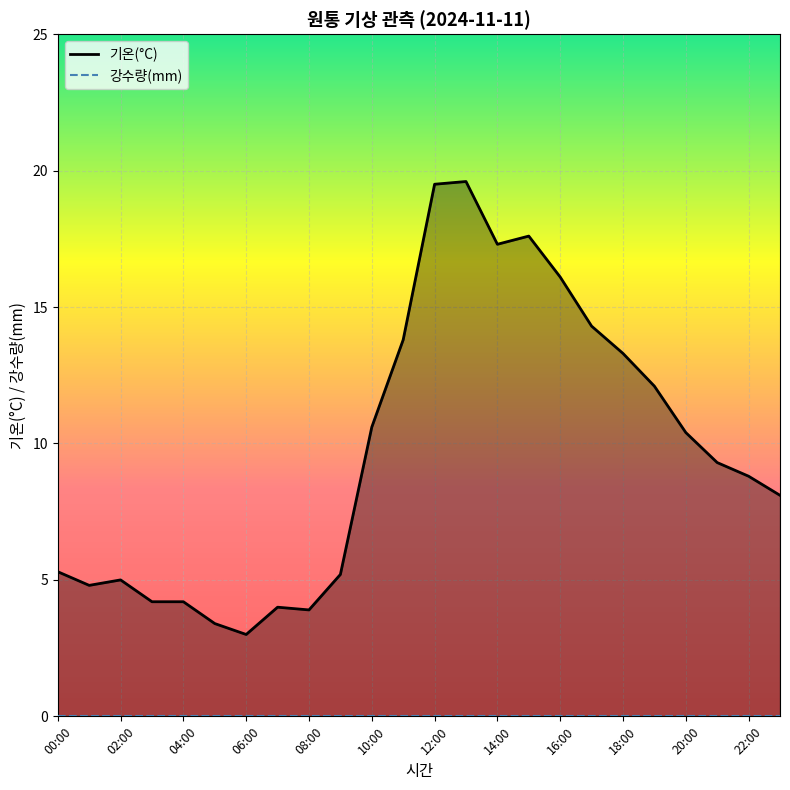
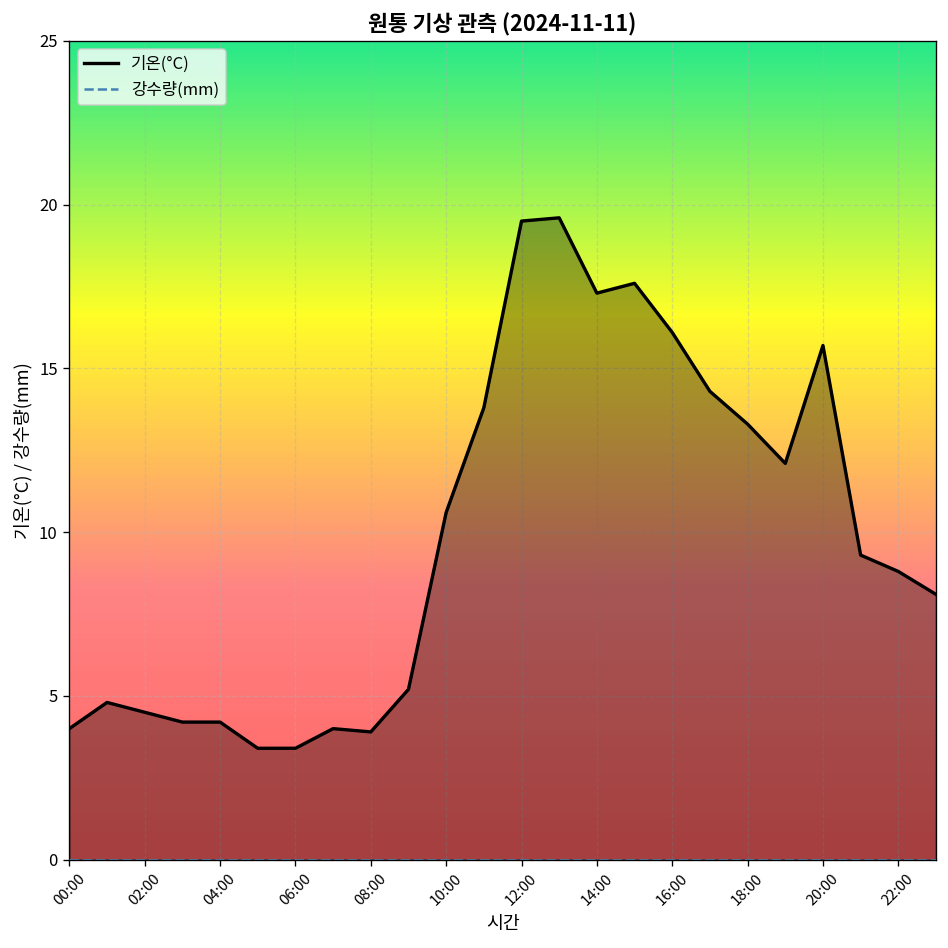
  {
    "기온(°C)": {
-     "00:00": 5.3,
-     "02:00": 5.0,
+     "00:00": 4.0,
+     "02:00": 4.5,
      "04:00": 4.2,
-     "06:00": 3.0,
+     "06:00": 3.4,
      "08:00": 3.9,
      "10:00": 10.6,
      "12:00": 19.5,
      "14:00": 17.3,
      "16:00": 16.1,
      "18:00": 13.3,
-     "20:00": 10.4,
+     "20:00": 15.7,
      "22:00": 8.8
    },
    "강수량(mm)": {
      "00:00": 0.0,
      "02:00": 0.0,
      "04:00": 0.0,
      "06:00": 0.0,
      "08:00": 0.0,
      "10:00": 0.0,
      "12:00": 0.0,
      "14:00": 0.0,
      "16:00": 0.0,
      "18:00": 0.0,
      "20:00": 0.0,
      "22:00": 0.0
    }
  }
